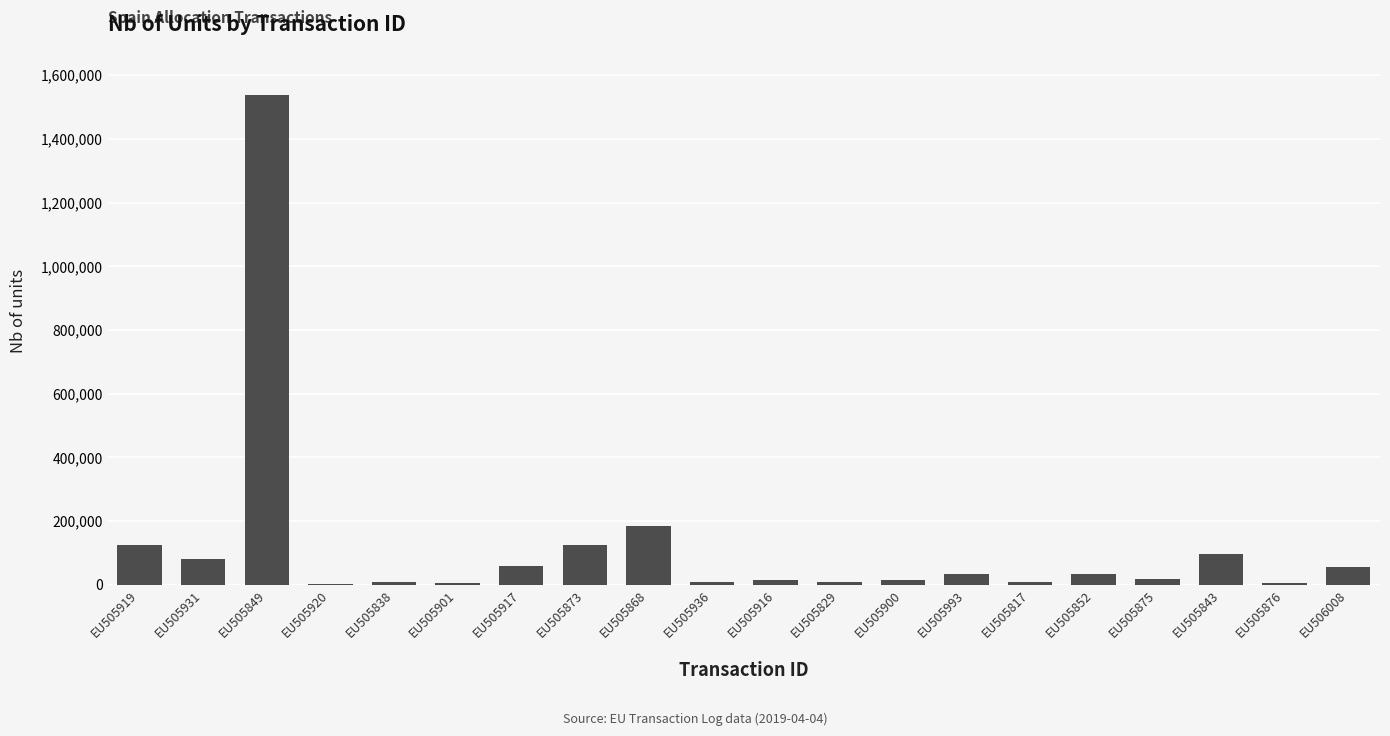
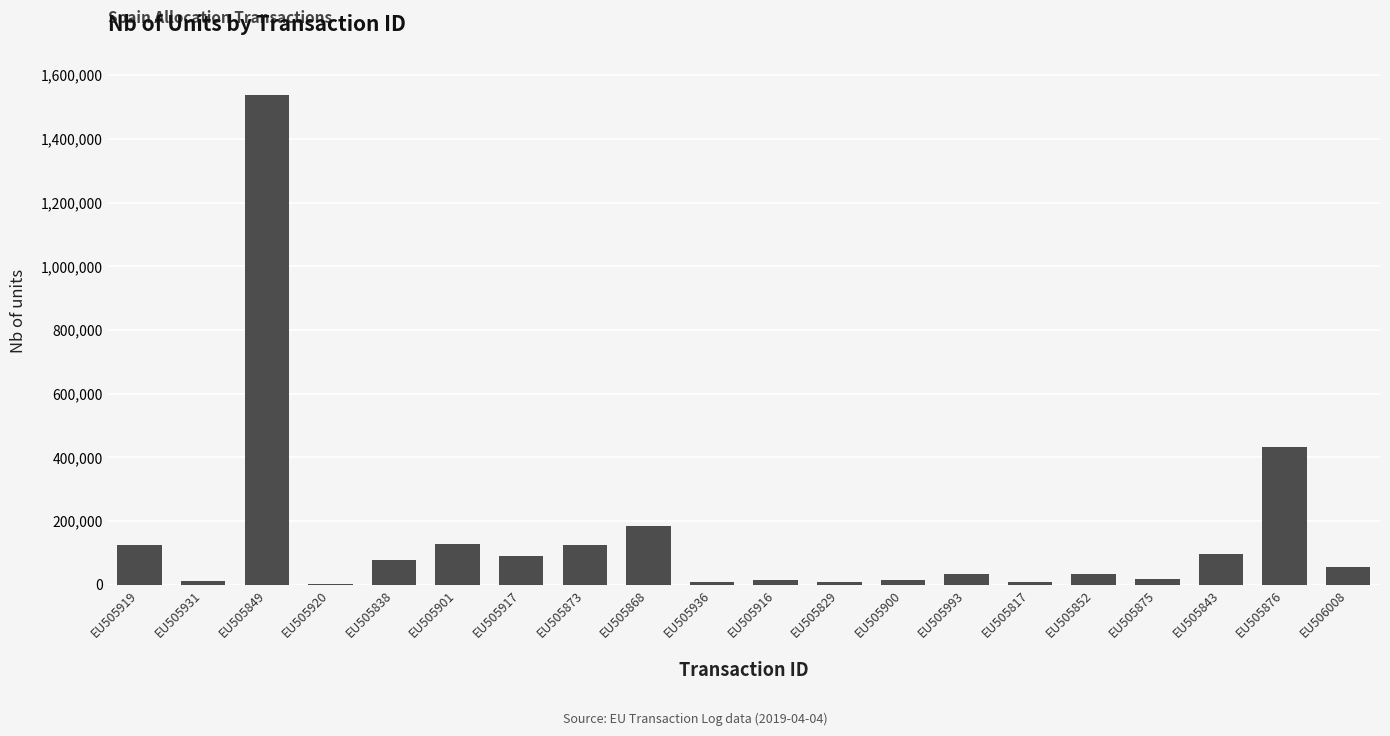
  {
    "EU505919": "120,000",
-   "EU505931": "80,000",
+   "EU505931": "10,000",
    "EU505849": "1,540,000",
-   "EU505838": "10,000",
-   "EU505901": "10,000",
-   "EU505917": "60,000",
+   "EU505838": "80,000",
+   "EU505901": "130,000",
+   "EU505917": "90,000",
    "EU505873": "130,000",
    "EU505868": "180,000",
    "EU505936": "10,000",
    "EU505916": "20,000",
    "EU505900": "20,000",
    "EU505993": "30,000",
    "EU505817": "10,000",
    "EU505852": "30,000",
    "EU505875": "20,000",
    "EU505843": "100,000",
-   "EU505876": "10,000",
+   "EU505876": "430,000",
    "EU506008": "60,000"
  }
